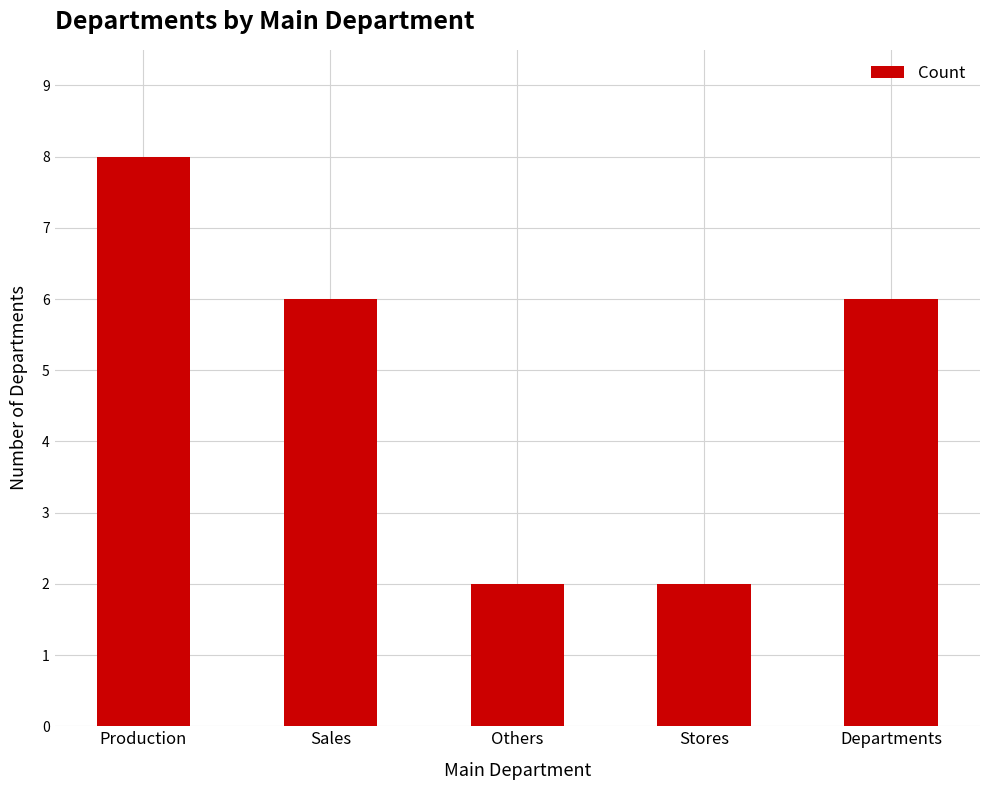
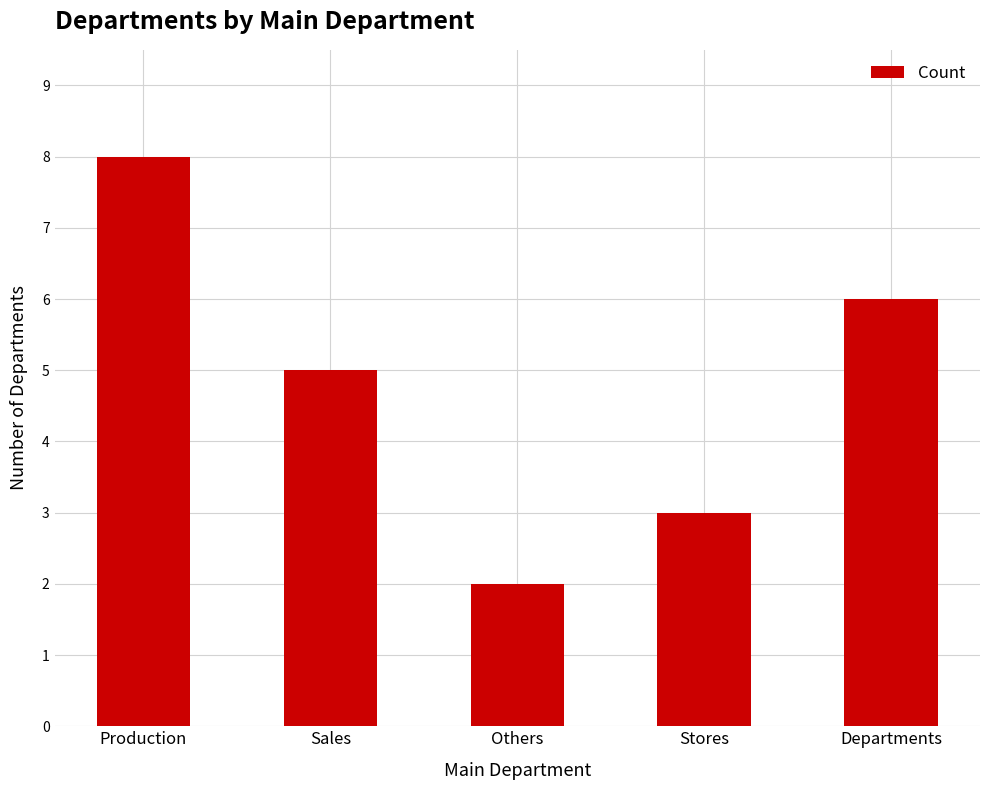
  {
    "Production": 8,
-   "Sales": 6,
+   "Sales": 5,
    "Others": 2,
-   "Stores": 2,
+   "Stores": 3,
    "Departments": 6
  }
